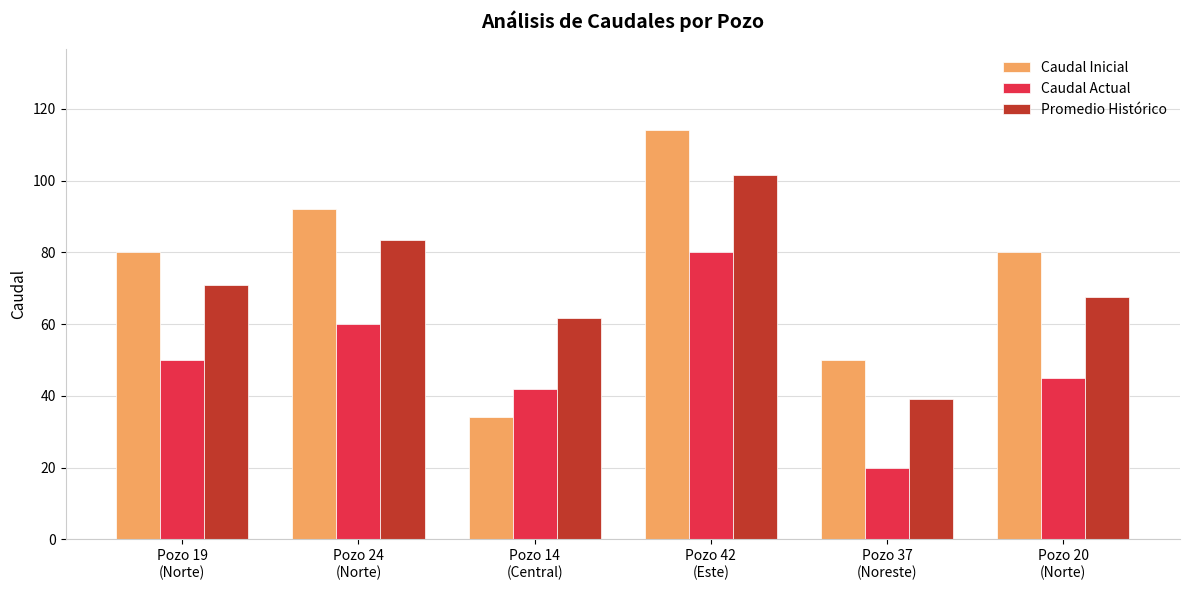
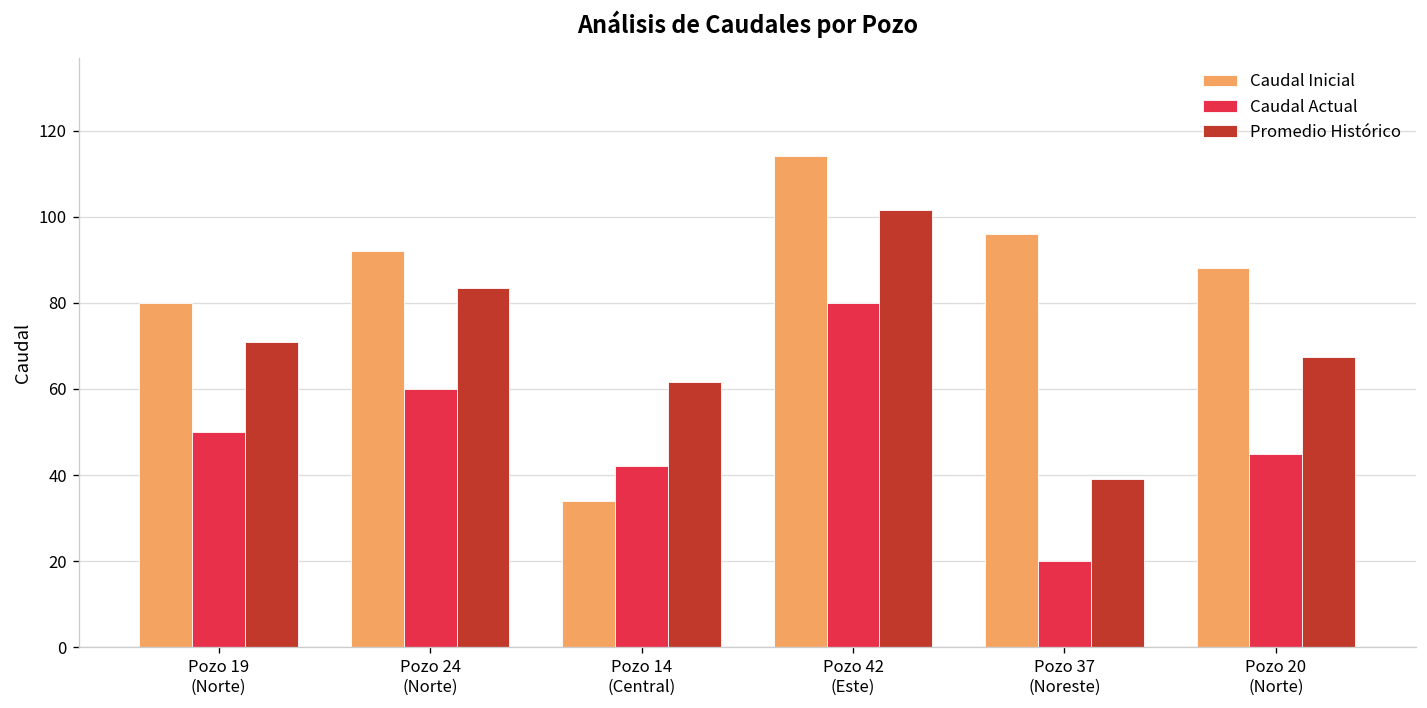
  {
    "Caudal Inicial": {
      "Pozo 19 (Norte)": 80,
      "Pozo 24 (Norte)": 92,
      "Pozo 14 (Central)": 34,
      "Pozo 42 (Este)": 114,
-     "Pozo 37 (Noreste)": 50,
-     "Pozo 20 (Norte)": 80
+     "Pozo 37 (Noreste)": 96,
+     "Pozo 20 (Norte)": 88
    }
  }
